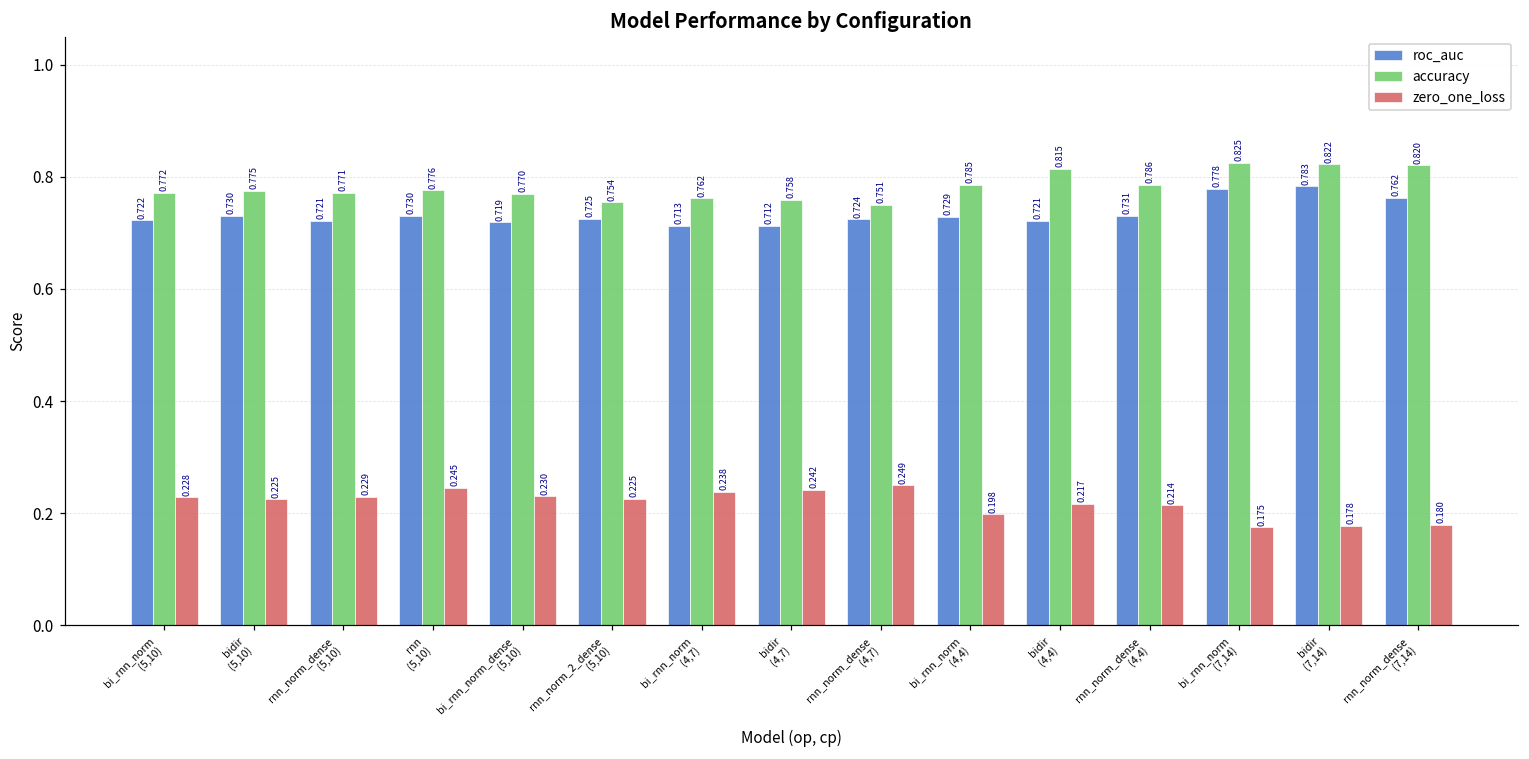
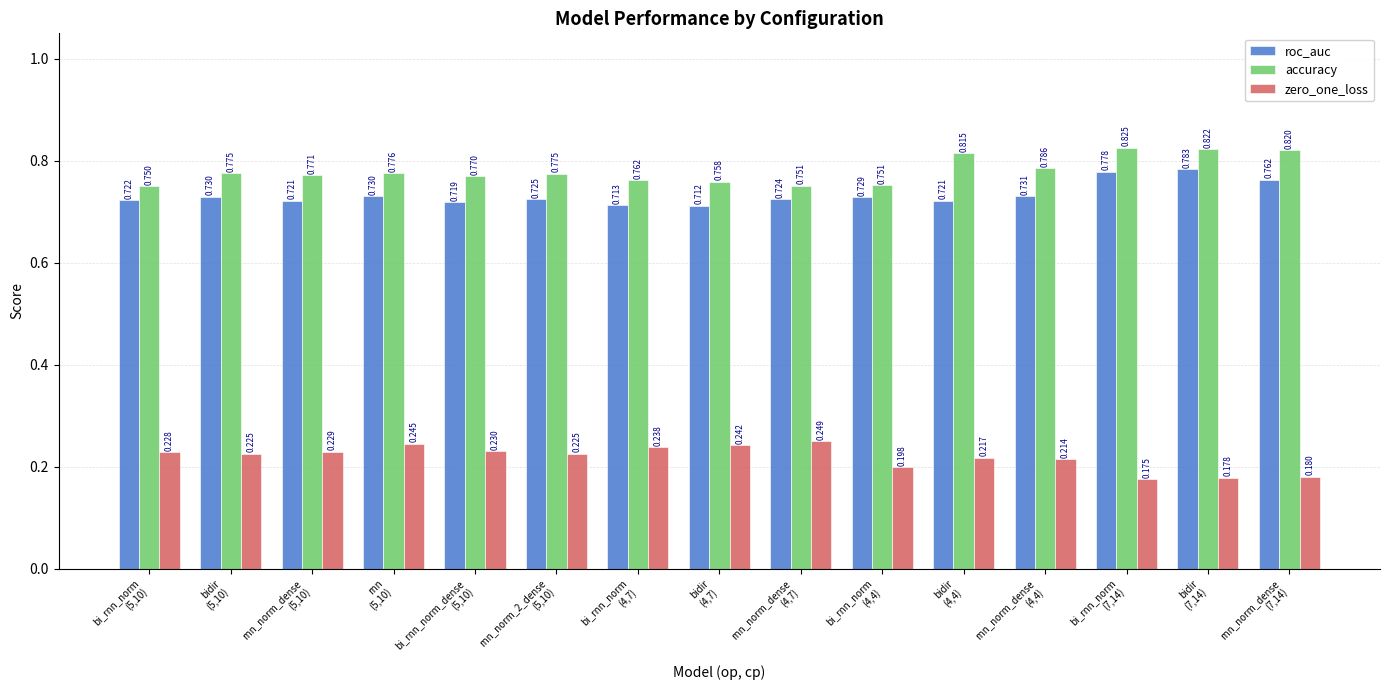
  {
    "roc_auc": {
      "bi_rnn_norm (5,10)": 0.722,
      "bidir (5,10)": 0.730,
      "rnn_norm_dense (5,10)": 0.721,
      "rnn (5,10)": 0.730,
      "bi_rnn_norm_dense (5,10)": 0.719,
      "rnn_norm_2_dense (5,10)": 0.725,
      "bi_rnn_norm (4,7)": 0.713,
      "bidir (4,7)": 0.712,
      "rnn_norm_dense (4,7)": 0.724,
      "bi_rnn_norm (4,4)": 0.729,
      "bidir (4,4)": 0.721,
      "rnn_norm_dense (4,4)": 0.731,
      "bi_rnn_norm (7,14)": 0.778,
      "bidir (7,14)": 0.783,
      "rnn_norm_dense (7,14)": 0.762
    },
    "accuracy": {
-     "bi_rnn_norm (5,10)": 0.772,
+     "bi_rnn_norm (5,10)": 0.750,
      "bidir (5,10)": 0.775,
      "rnn_norm_dense (5,10)": 0.771,
      "rnn (5,10)": 0.776,
      "bi_rnn_norm_dense (5,10)": 0.770,
-     "rnn_norm_2_dense (5,10)": 0.754,
+     "rnn_norm_2_dense (5,10)": 0.775,
      "bi_rnn_norm (4,7)": 0.762,
      "bidir (4,7)": 0.758,
      "rnn_norm_dense (4,7)": 0.751,
-     "bi_rnn_norm (4,4)": 0.785,
+     "bi_rnn_norm (4,4)": 0.751,
      "bidir (4,4)": 0.815,
      "rnn_norm_dense (4,4)": 0.786,
      "bi_rnn_norm (7,14)": 0.825,
      "bidir (7,14)": 0.822,
      "rnn_norm_dense (7,14)": 0.820
    },
    "zero_one_loss": {
      "bi_rnn_norm (5,10)": 0.228,
      "bidir (5,10)": 0.225,
      "rnn_norm_dense (5,10)": 0.229,
      "rnn (5,10)": 0.245,
      "bi_rnn_norm_dense (5,10)": 0.230,
      "rnn_norm_2_dense (5,10)": 0.225,
      "bi_rnn_norm (4,7)": 0.238,
      "bidir (4,7)": 0.242,
      "rnn_norm_dense (4,7)": 0.249,
      "bi_rnn_norm (4,4)": 0.198,
      "bidir (4,4)": 0.217,
      "rnn_norm_dense (4,4)": 0.214,
      "bi_rnn_norm (7,14)": 0.175,
      "bidir (7,14)": 0.178,
      "rnn_norm_dense (7,14)": 0.180
    }
  }
